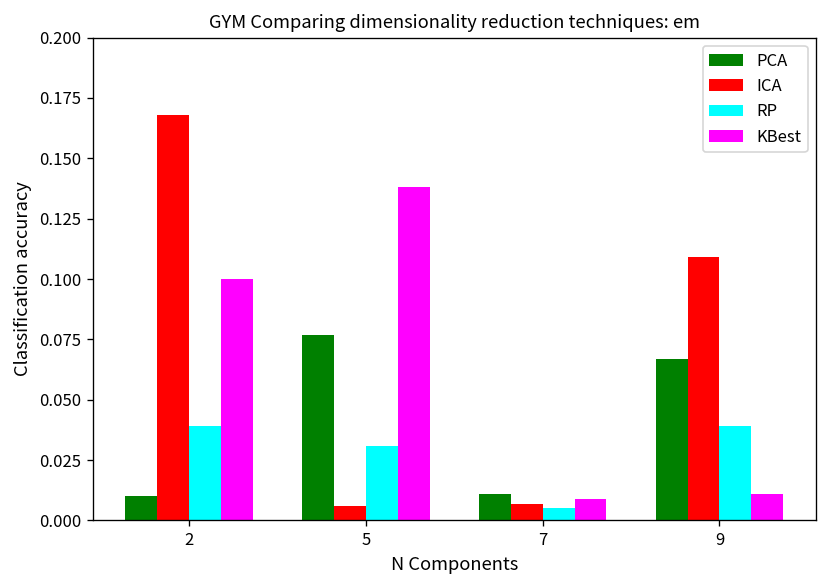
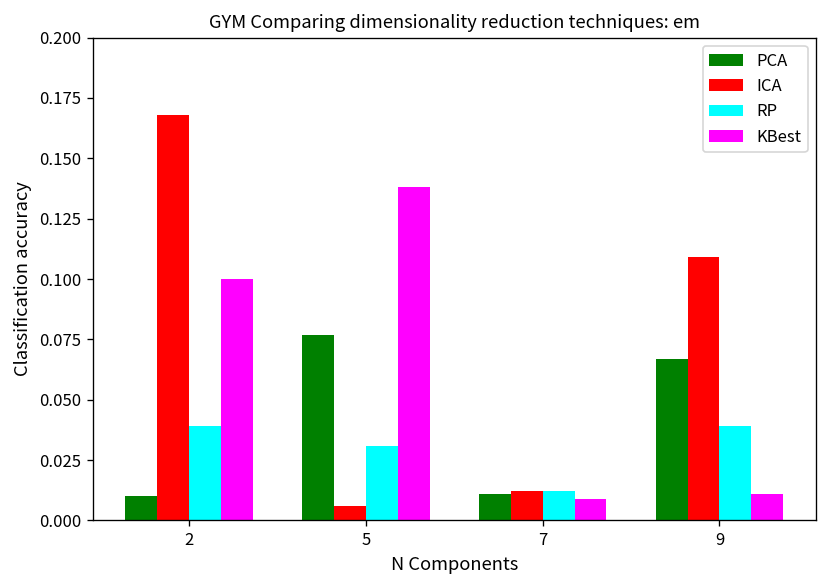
  {
    "PCA": {
      "2": 0.010,
      "5": 0.077,
      "7": 0.011,
      "9": 0.067
    },
    "ICA": {
      "2": 0.168,
      "5": 0.006,
-     "7": 0.007,
+     "7": 0.012,
      "9": 0.109
    },
    "RP": {
      "2": 0.039,
      "5": 0.031,
-     "7": 0.005,
+     "7": 0.012,
      "9": 0.039
    },
    "KBest": {
      "2": 0.100,
      "5": 0.138,
      "7": 0.009,
      "9": 0.011
    }
  }
